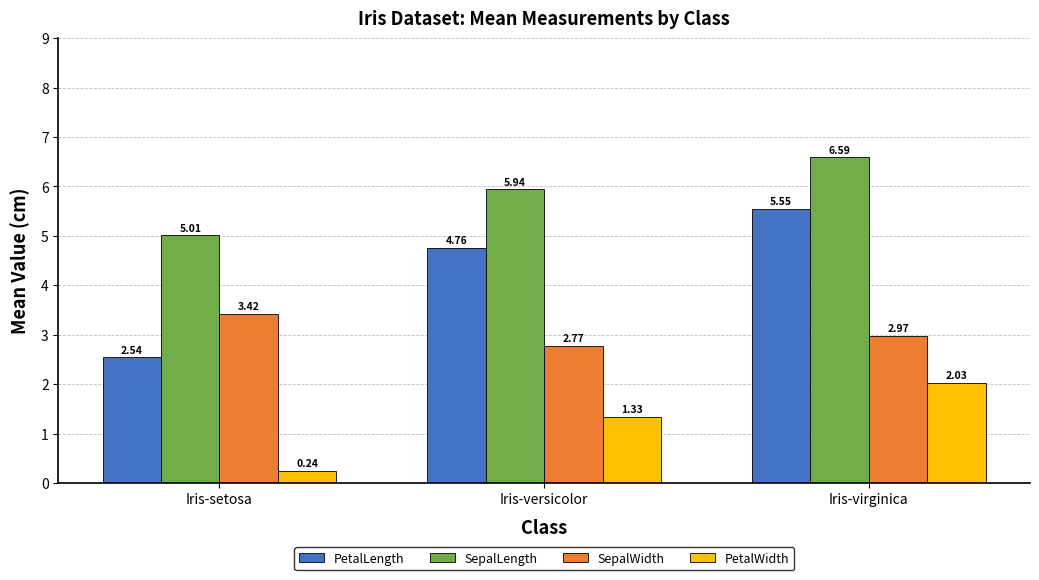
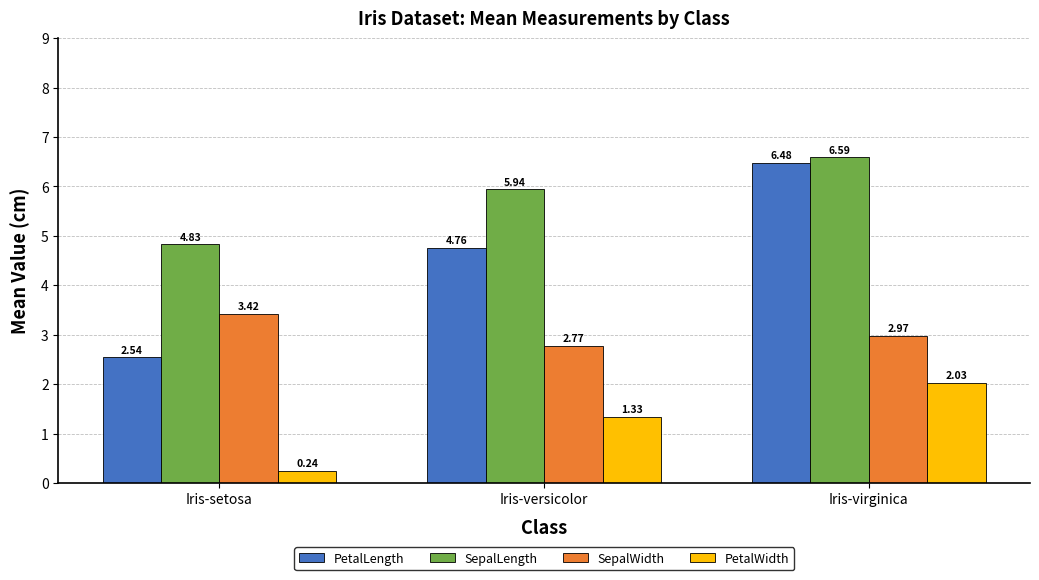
  {
    "PetalLength": {
      "Iris-setosa": 2.54,
      "Iris-versicolor": 4.76,
-     "Iris-virginica": 5.55
+     "Iris-virginica": 6.48
    },
    "SepalLength": {
-     "Iris-setosa": 5.01,
+     "Iris-setosa": 4.83,
      "Iris-versicolor": 5.94,
      "Iris-virginica": 6.59
    },
    "SepalWidth": {
      "Iris-setosa": 3.42,
      "Iris-versicolor": 2.77,
      "Iris-virginica": 2.97
    },
    "PetalWidth": {
      "Iris-setosa": 0.24,
      "Iris-versicolor": 1.33,
      "Iris-virginica": 2.03
    }
  }
